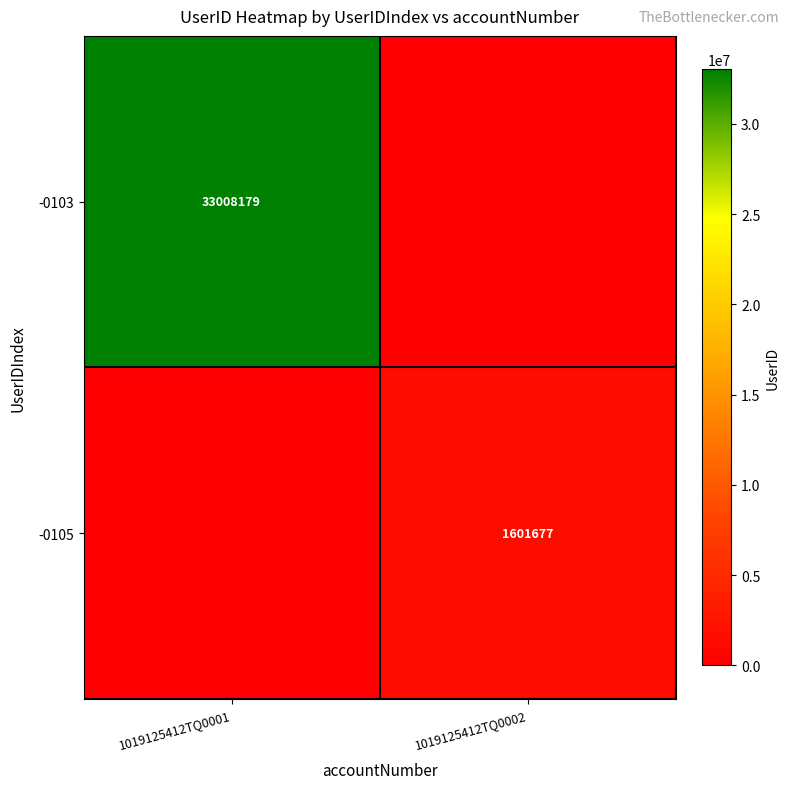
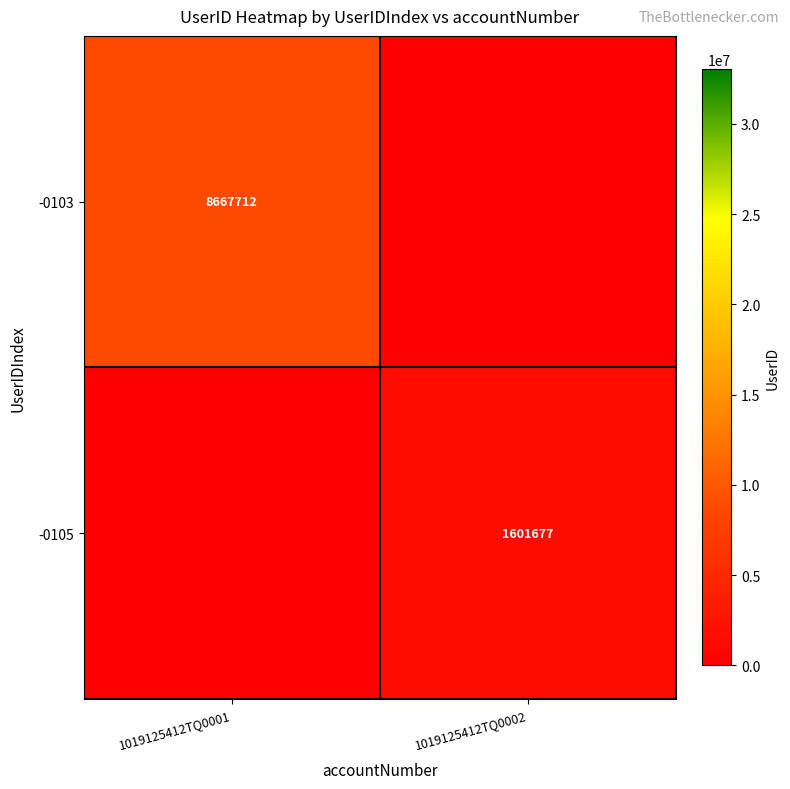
  {
    "-0103": {
-     "1019125412TQ0001": 33008179
+     "1019125412TQ0001": 8667712
    },
    "-0105": {
      "1019125412TQ0002": 1601677
    }
  }
